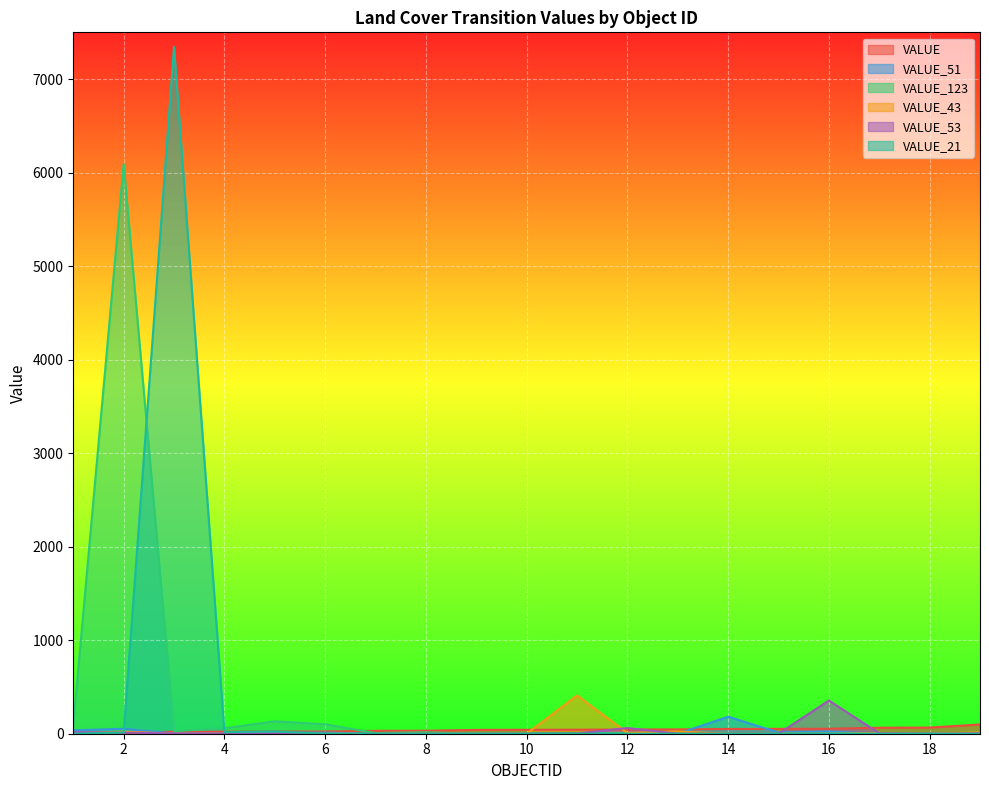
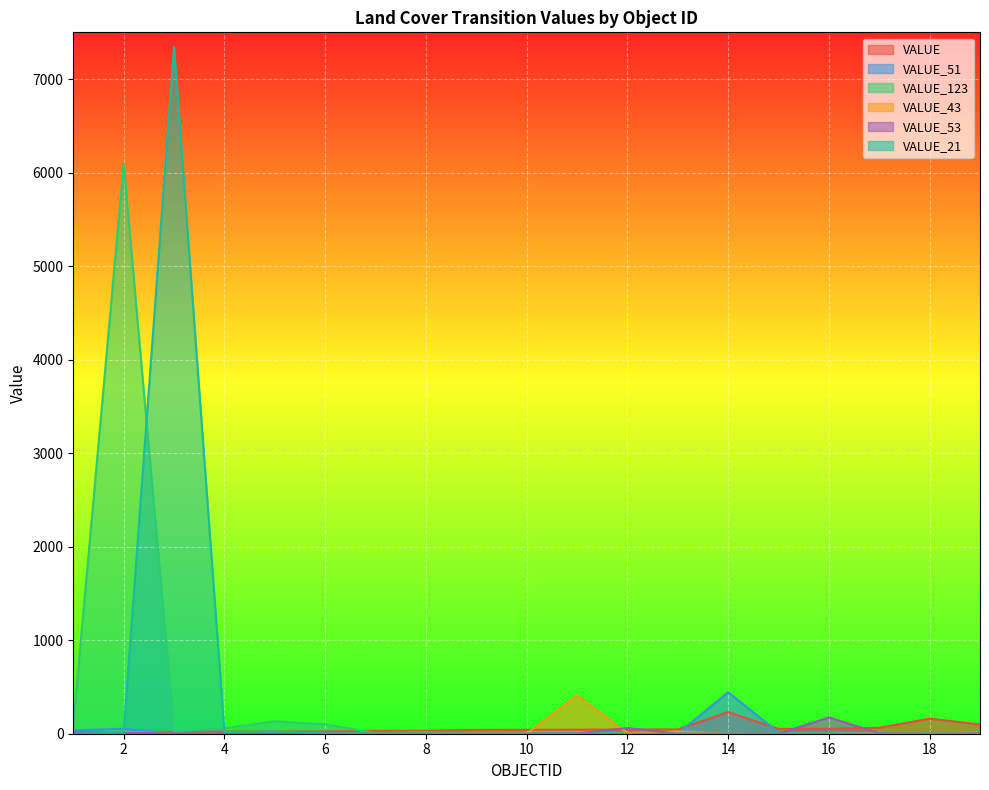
  {
    "VALUE": {
      "10": 0,
-     "14": 100,
+     "14": 200,
      "16": 100,
-     "18": 100
+     "18": 200
    },
    "VALUE_51": {
      "2": 100,
-     "14": 200
+     "14": 400
    },
    "VALUE_53": {
-     "16": 400
+     "16": 200
    }
  }
